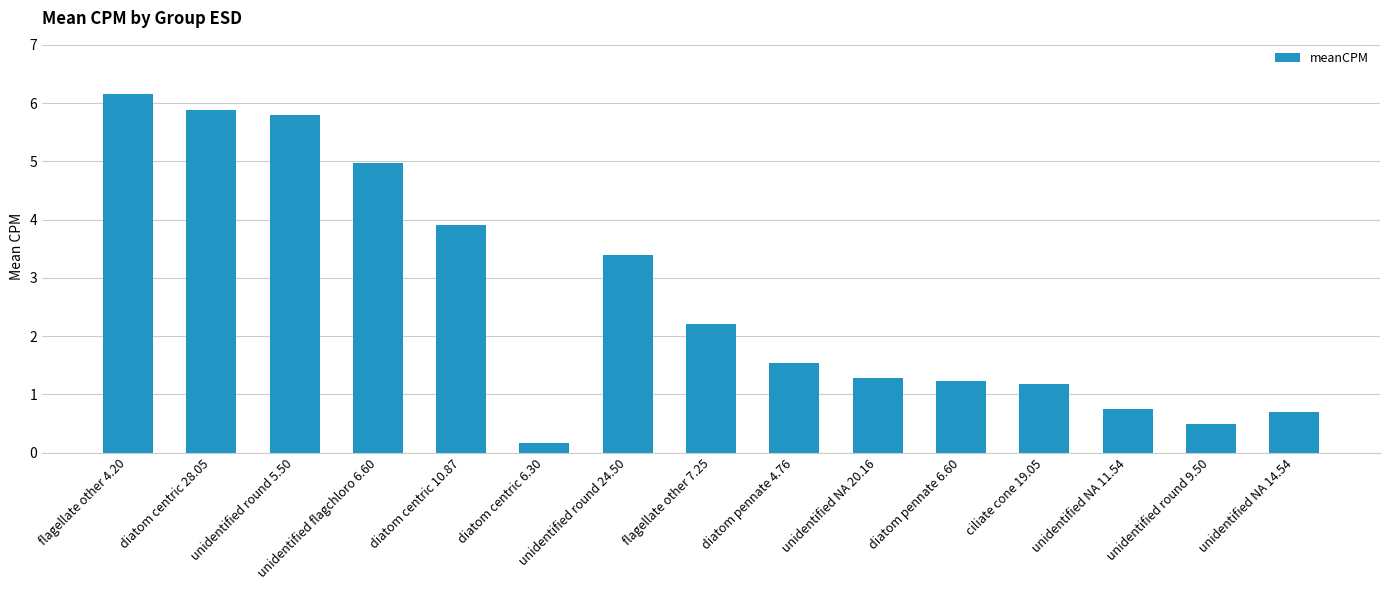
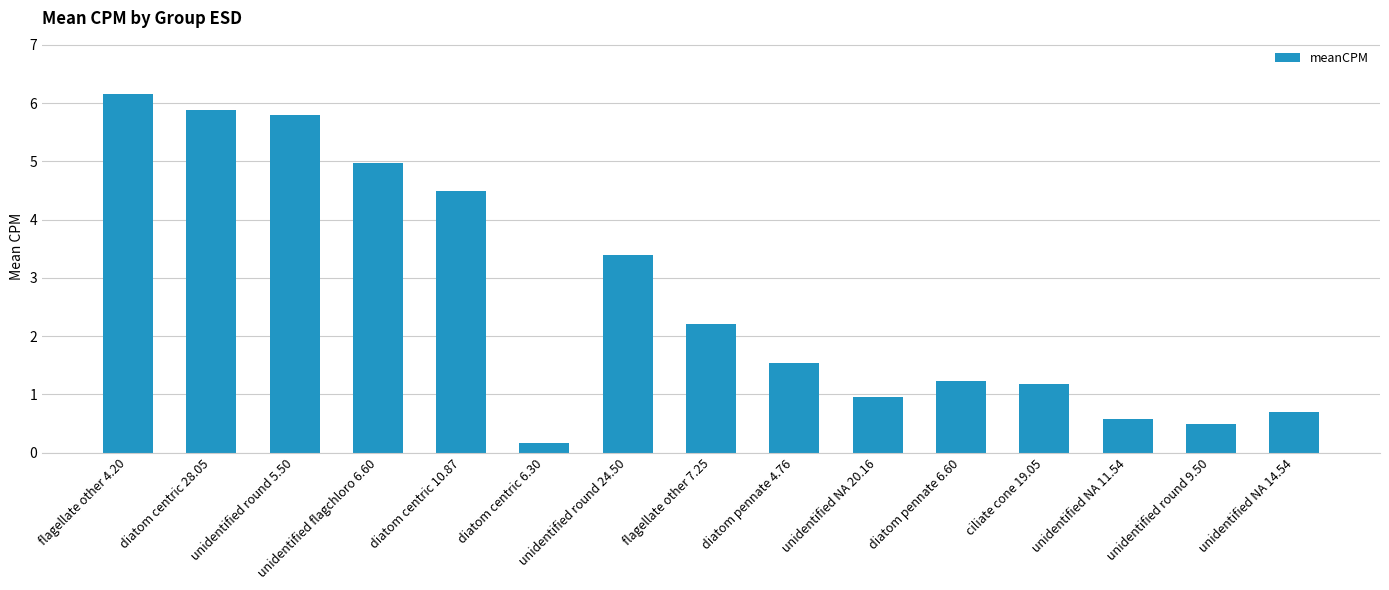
  {
    "flagellate other 4.20": 6.2,
    "diatom centric 28.05": 5.9,
    "unidentified round 5.50": 5.8,
    "unidentified flagchloro 6.60": 5.0,
-   "diatom centric 10.87": 3.9,
+   "diatom centric 10.87": 4.5,
    "diatom centric 6.30": 0.2,
    "unidentified round 24.50": 3.4,
    "flagellate other 7.25": 2.2,
    "diatom pennate 4.76": 1.5,
-   "unidentified NA 20.16": 1.3,
+   "unidentified NA 20.16": 1.0,
    "diatom pennate 6.60": 1.2,
    "ciliate cone 19.05": 1.2,
-   "unidentified NA 11.54": 0.7,
+   "unidentified NA 11.54": 0.6,
    "unidentified round 9.50": 0.5,
    "unidentified NA 14.54": 0.7
  }
